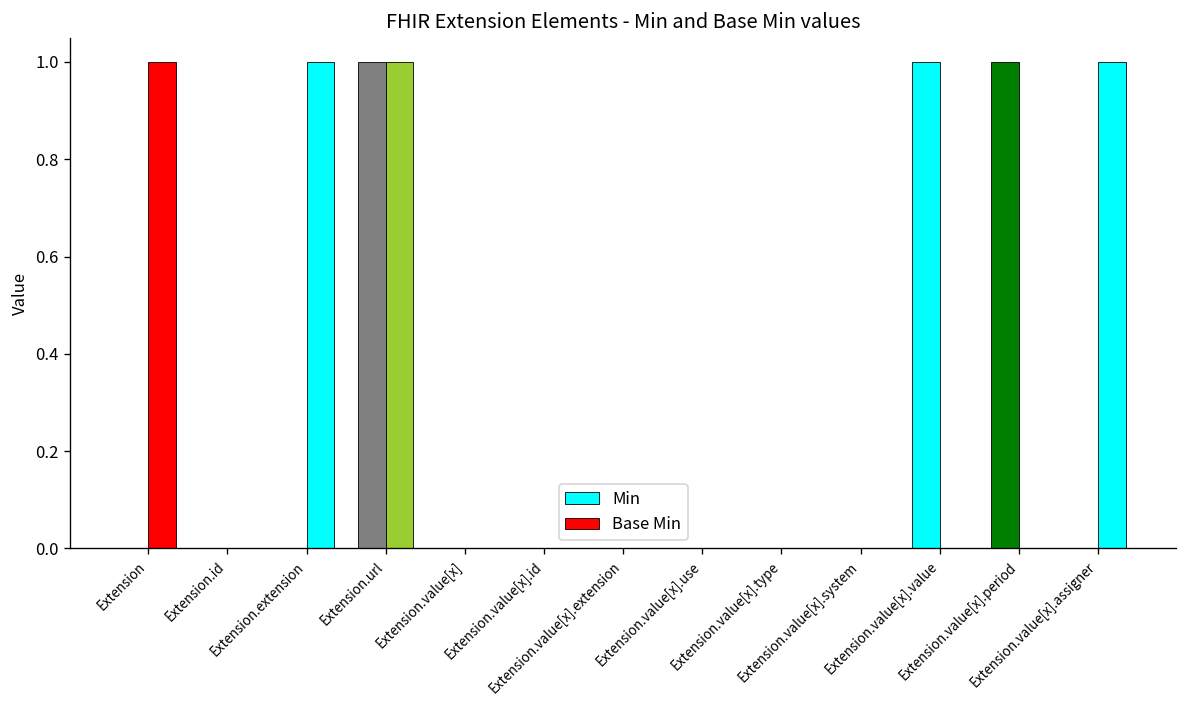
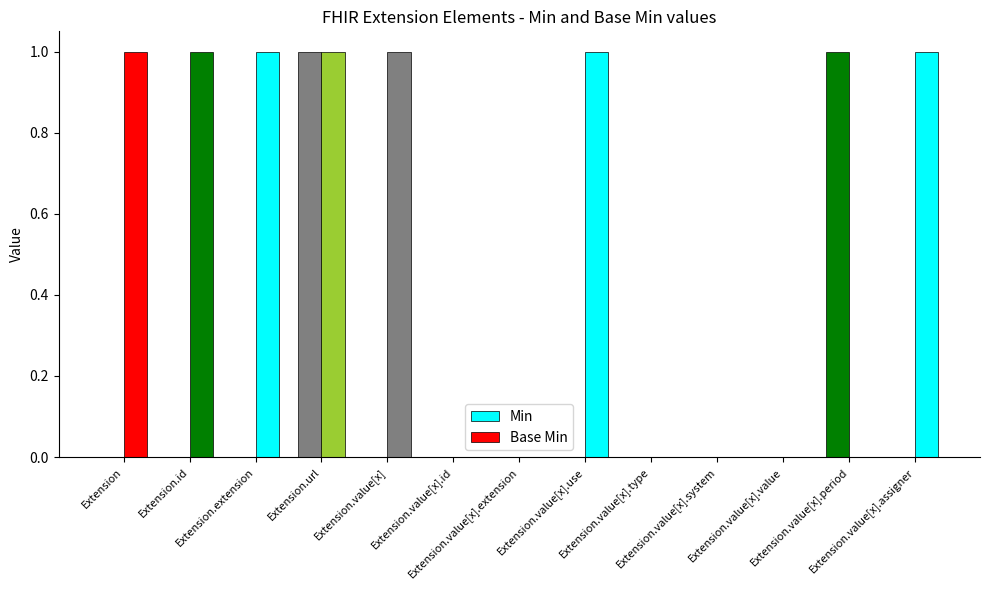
  {
    "Min": {
      "Extension": 0,
      "Extension.id": 0,
      "Extension.extension": 0,
      "Extension.url": 1,
      "Extension.value[x]": 0,
      "Extension.value[x].id": 0,
      "Extension.value[x].extension": 0,
      "Extension.value[x].use": 0,
      "Extension.value[x].type": 0,
      "Extension.value[x].system": 0,
-     "Extension.value[x].value": 1,
+     "Extension.value[x].value": 0,
      "Extension.value[x].period": 1,
      "Extension.value[x].assigner": 0
    },
    "Base Min": {
      "Extension": 1,
-     "Extension.id": 0,
+     "Extension.id": 1,
      "Extension.extension": 1,
      "Extension.url": 1,
-     "Extension.value[x]": 0,
+     "Extension.value[x]": 1,
      "Extension.value[x].id": 0,
      "Extension.value[x].extension": 0,
-     "Extension.value[x].use": 0,
+     "Extension.value[x].use": 1,
      "Extension.value[x].type": 0,
      "Extension.value[x].system": 0,
      "Extension.value[x].value": 0,
      "Extension.value[x].period": 0,
      "Extension.value[x].assigner": 1
    }
  }
